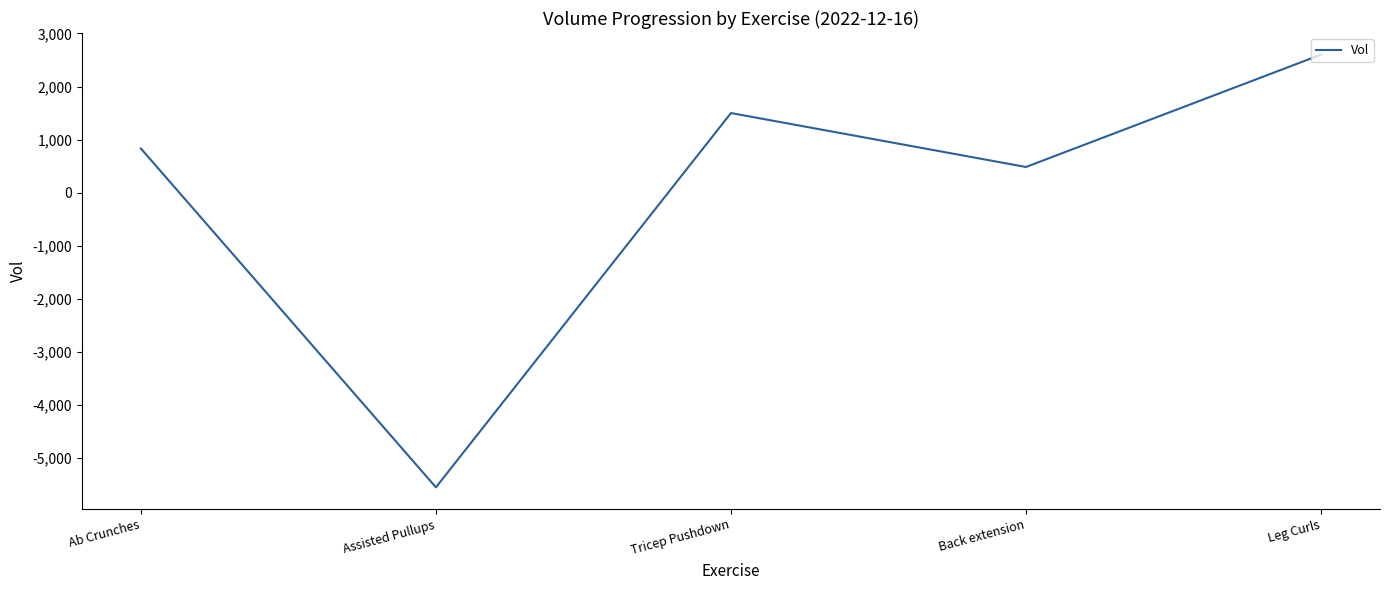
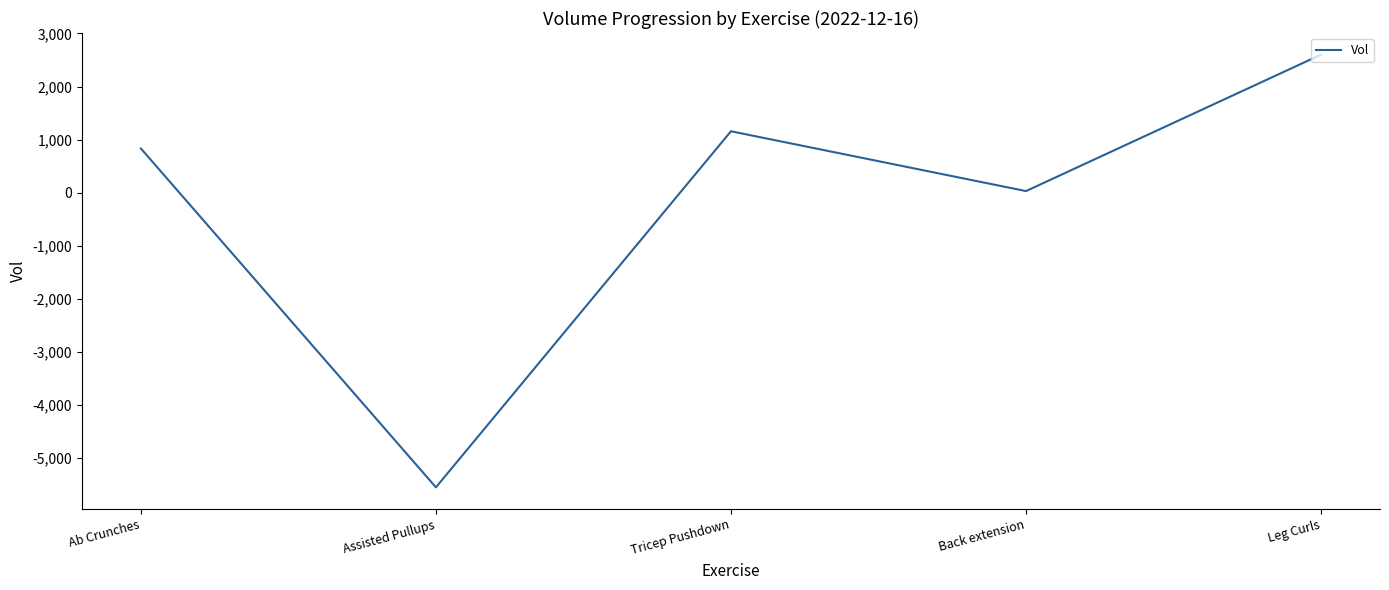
  {
    "Ab Crunches": "800",
    "Assisted Pullups": "-5,600",
-   "Tricep Pushdown": "1,500",
-   "Back extension": "500"
+   "Tricep Pushdown": "1,200",
+   "Back extension": "0"
  }
